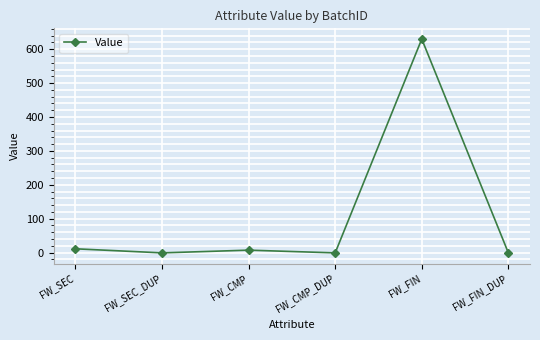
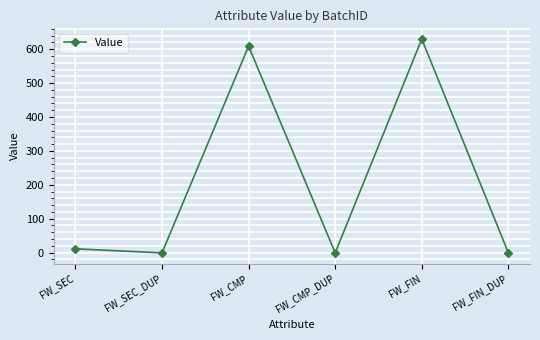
  {
    "FW_SEC": 10,
    "FW_SEC_DUP": 0,
-   "FW_CMP": 10,
+   "FW_CMP": 610,
    "FW_CMP_DUP": 0,
    "FW_FIN": 630,
    "FW_FIN_DUP": 0
  }
